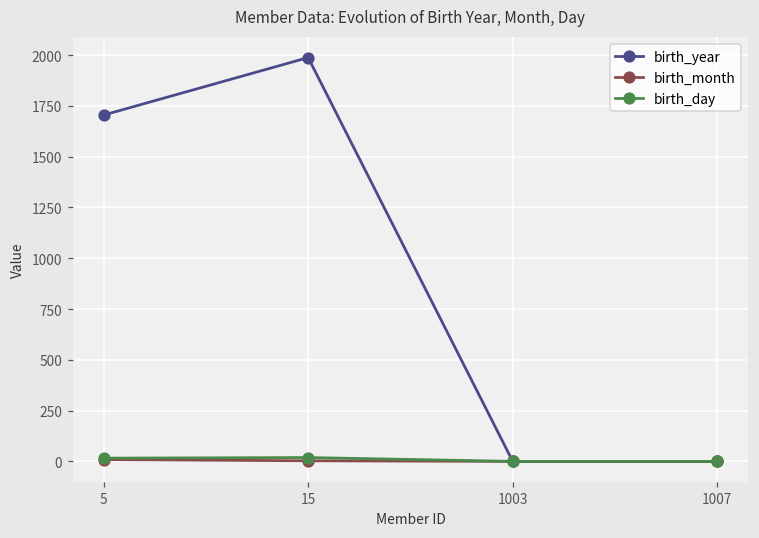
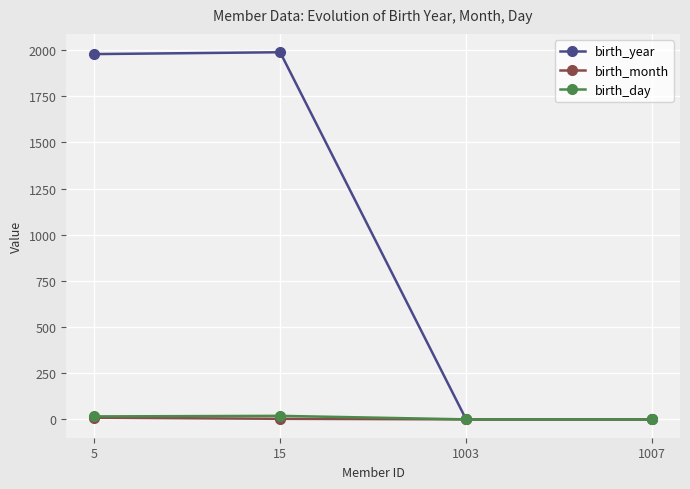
  {
    "birth_year": {
-     "5": 1710,
+     "5": 1980,
      "15": 1990
    },
    "birth_month": {
      "15": 0
    },
    "birth_day": {
      "15": 20
    }
  }
